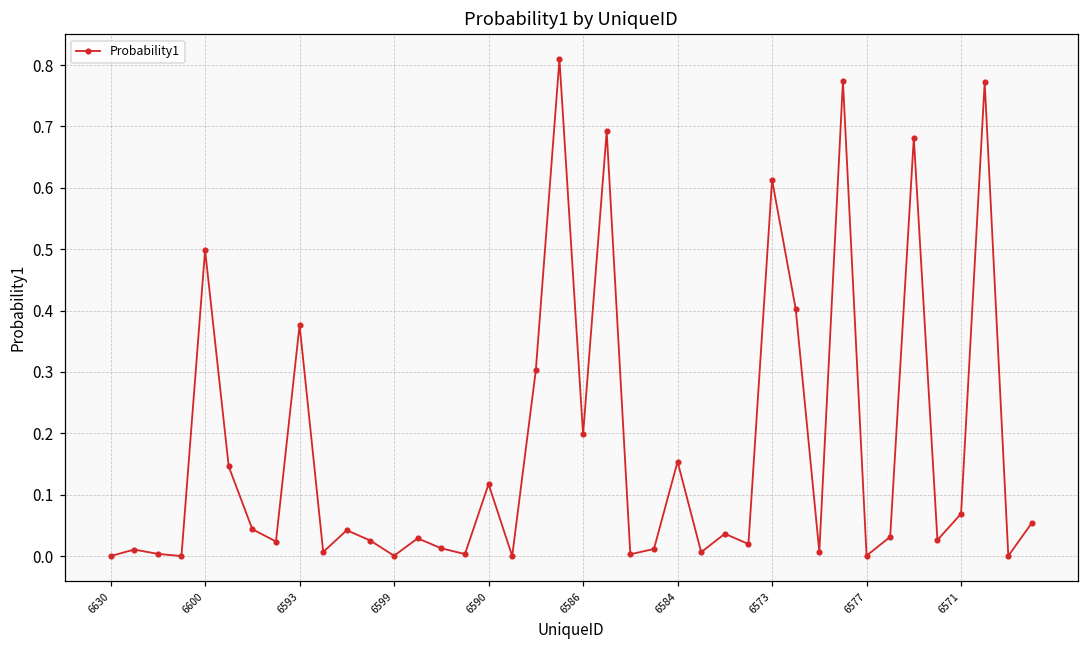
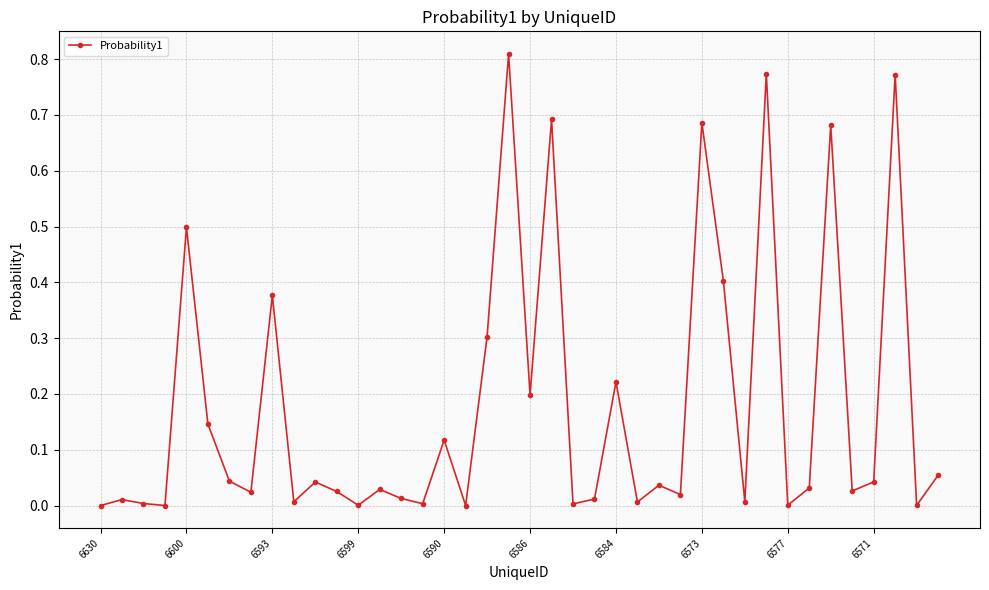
  {
    "6630": 0.00,
    "6600": 0.50,
    "6593": 0.38,
    "6599": 0.00,
    "6590": 0.12,
    "6586": 0.20,
-   "6584": 0.15,
-   "6573": 0.61,
+   "6584": 0.22,
+   "6573": 0.69,
    "6577": 0.00,
-   "6571": 0.07
+   "6571": 0.04
  }
